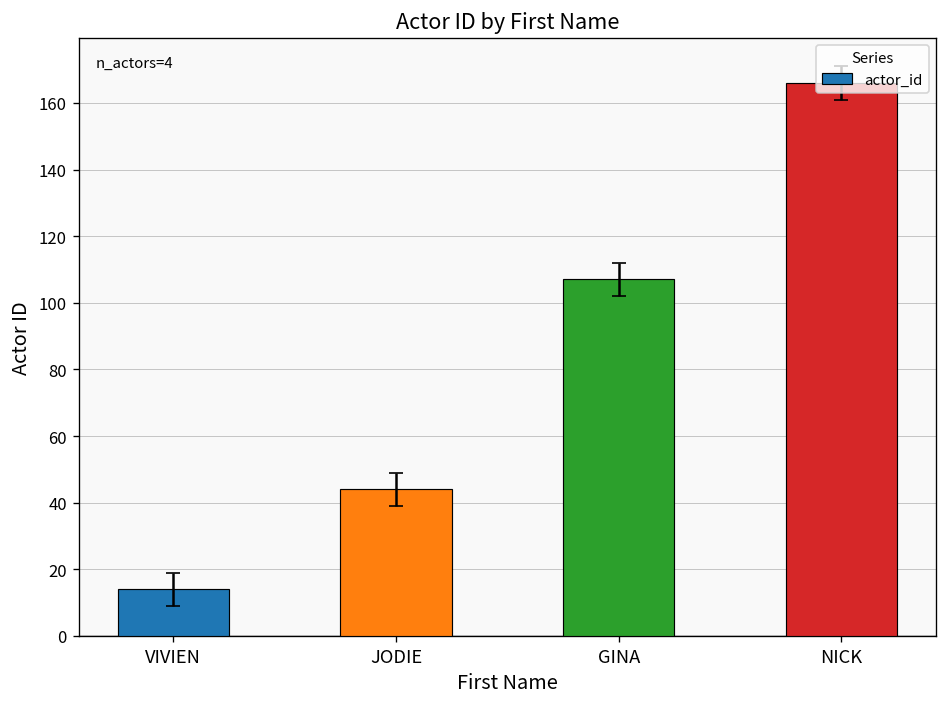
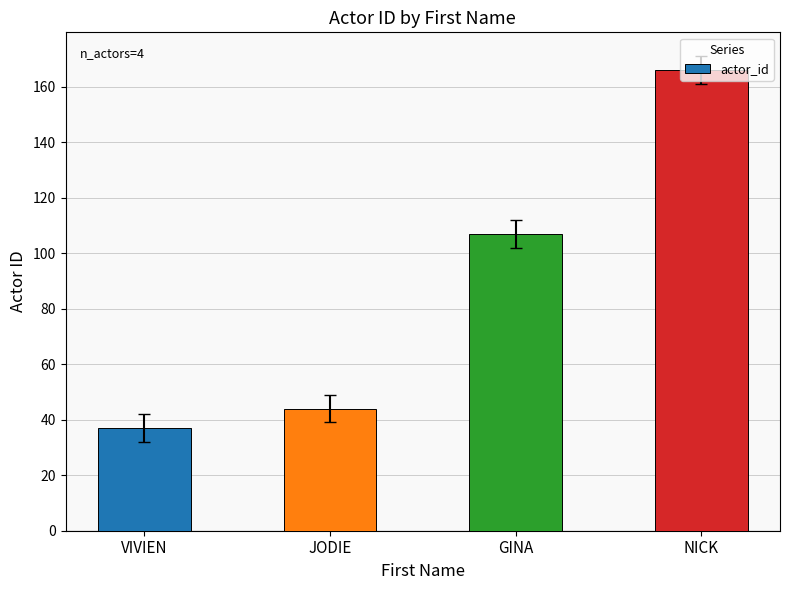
  {
    "actor_id": {
-     "VIVIEN": 14,
+     "VIVIEN": 37,
      "JODIE": 44,
      "GINA": 107
    }
  }
